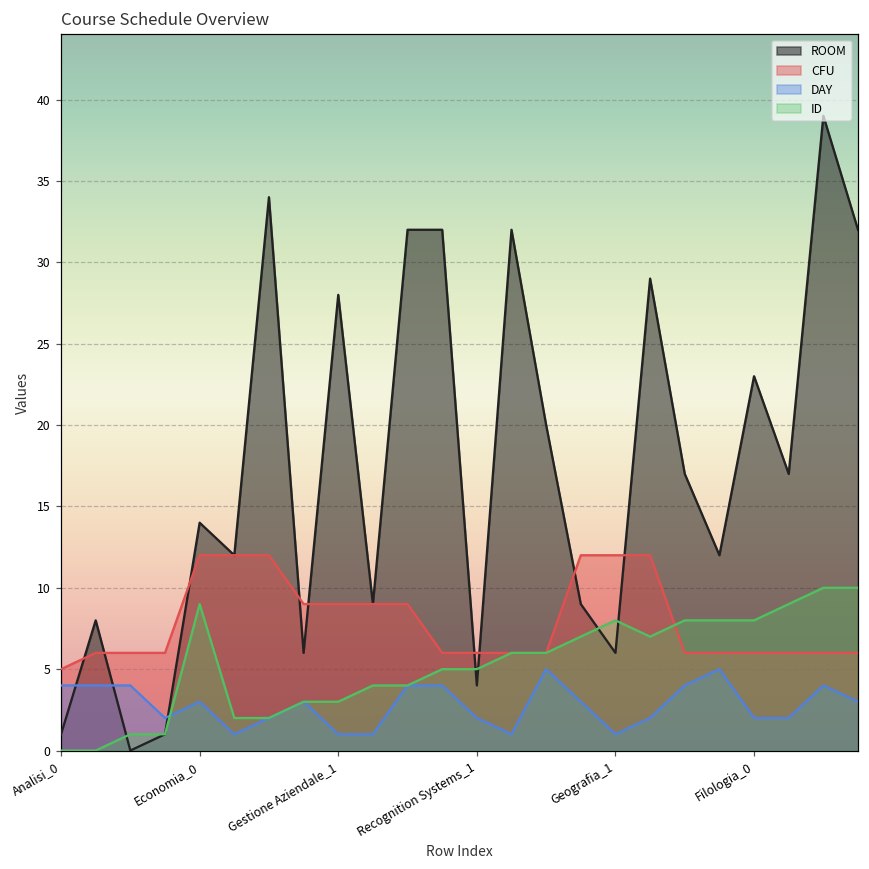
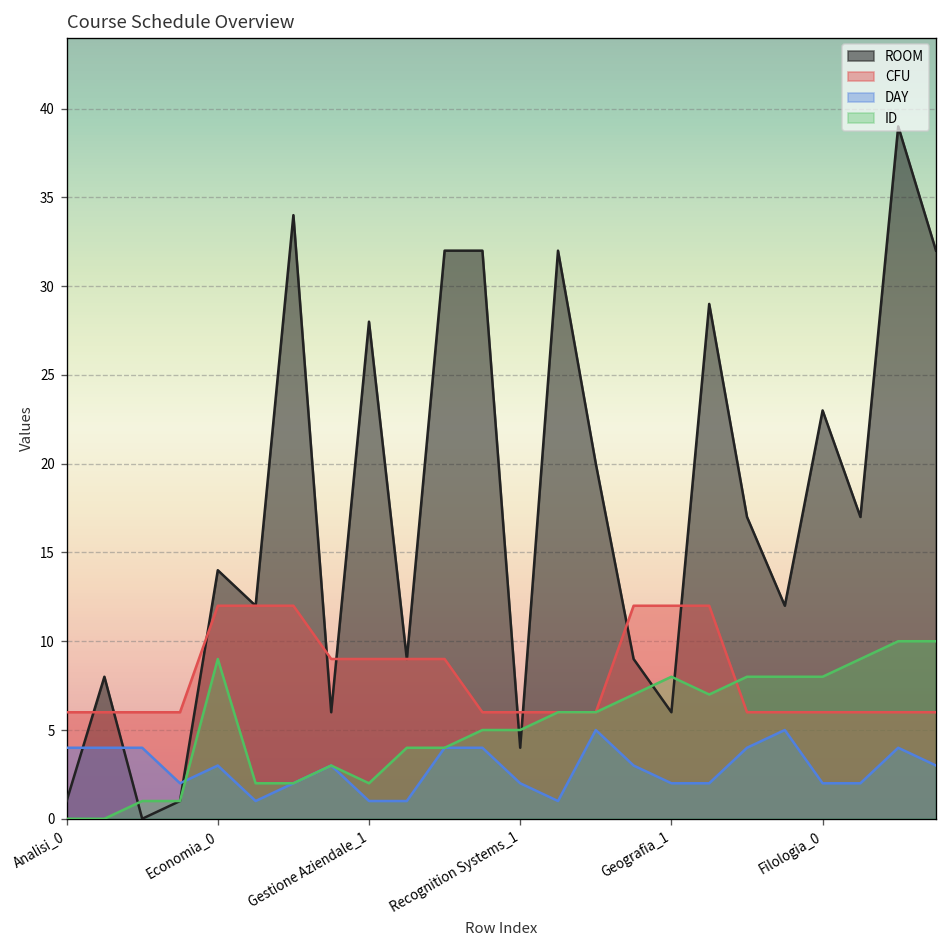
  {
    "ROOM": {
      "Analisi_0": 1,
      "Economia_0": 14,
      "Gestione Aziendale_1": 28,
      "Recognition Systems_1": 4,
      "Geografia_1": 6,
      "Filologia_0": 23
    },
    "CFU": {
-     "Analisi_0": 5,
+     "Analisi_0": 6,
      "Economia_0": 12,
      "Gestione Aziendale_1": 9,
      "Recognition Systems_1": 6,
      "Geografia_1": 12,
      "Filologia_0": 6
    },
    "DAY": {
      "Analisi_0": 4,
      "Economia_0": 3,
      "Gestione Aziendale_1": 1,
      "Recognition Systems_1": 2,
-     "Geografia_1": 1,
+     "Geografia_1": 2,
      "Filologia_0": 2
    },
    "ID": {
      "Analisi_0": 0,
      "Economia_0": 9,
-     "Gestione Aziendale_1": 3,
+     "Gestione Aziendale_1": 2,
      "Recognition Systems_1": 5,
      "Geografia_1": 8,
      "Filologia_0": 8
    }
  }
